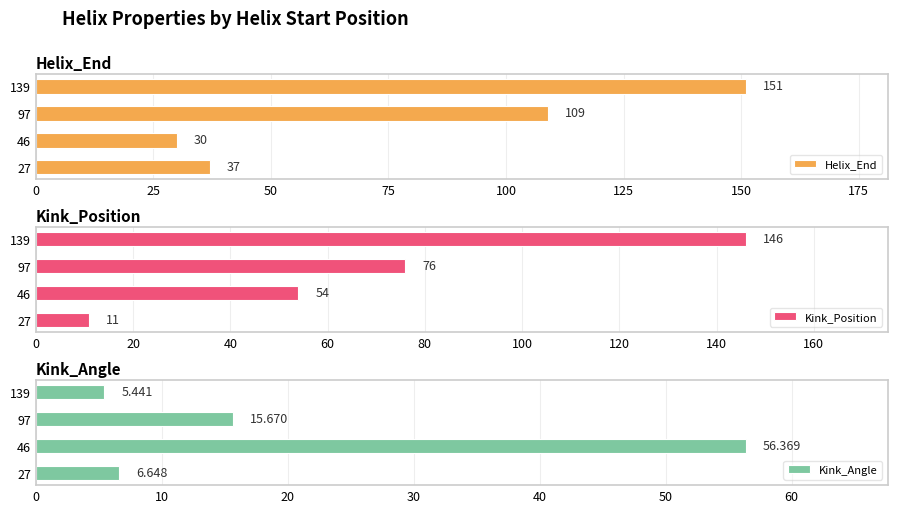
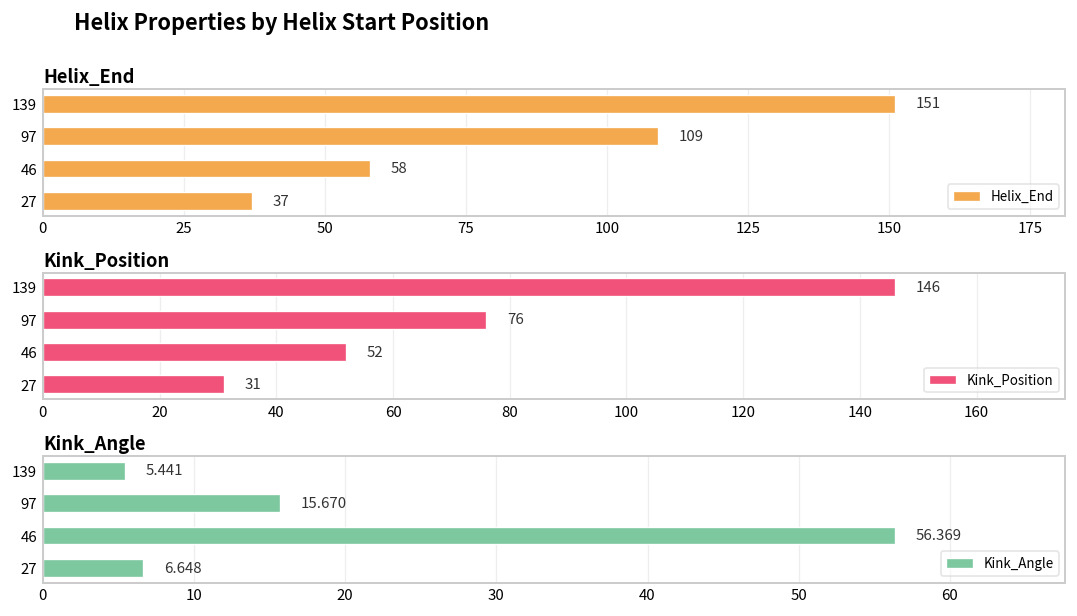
  {
    "Helix_End": {
      "139": 151,
      "97": 109,
-     "46": 30,
+     "46": 58,
      "27": 37
    },
    "Kink_Position": {
      "139": 146,
      "97": 76,
-     "46": 54,
-     "27": 11
+     "46": 52,
+     "27": 31
    },
    "Kink_Angle": {
      "139": 5.441,
      "97": 15.670,
      "46": 56.369,
      "27": 6.648
    }
  }
